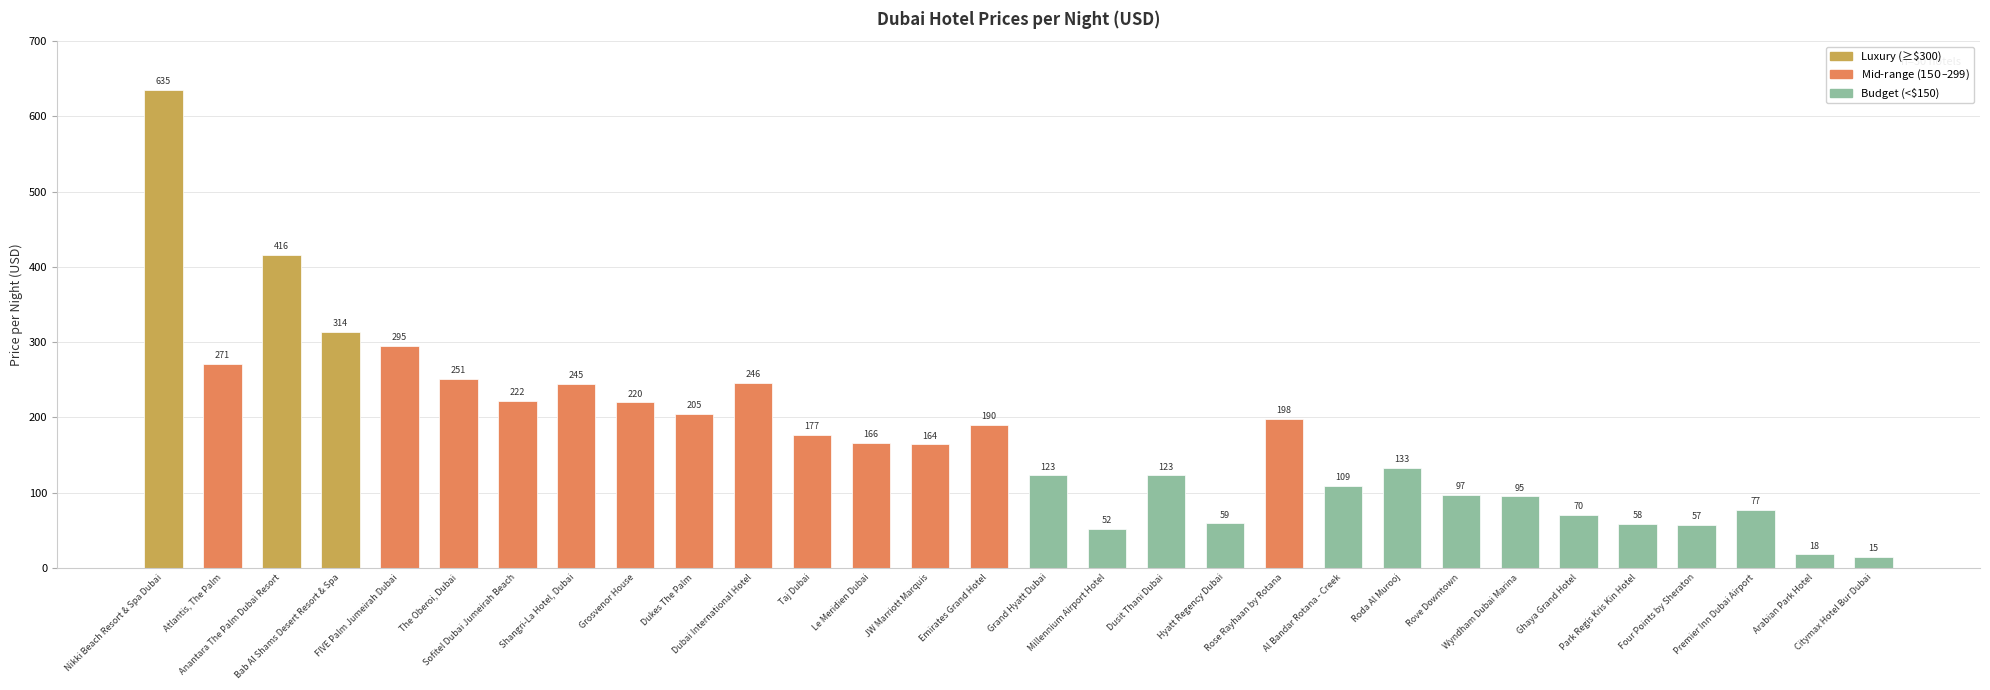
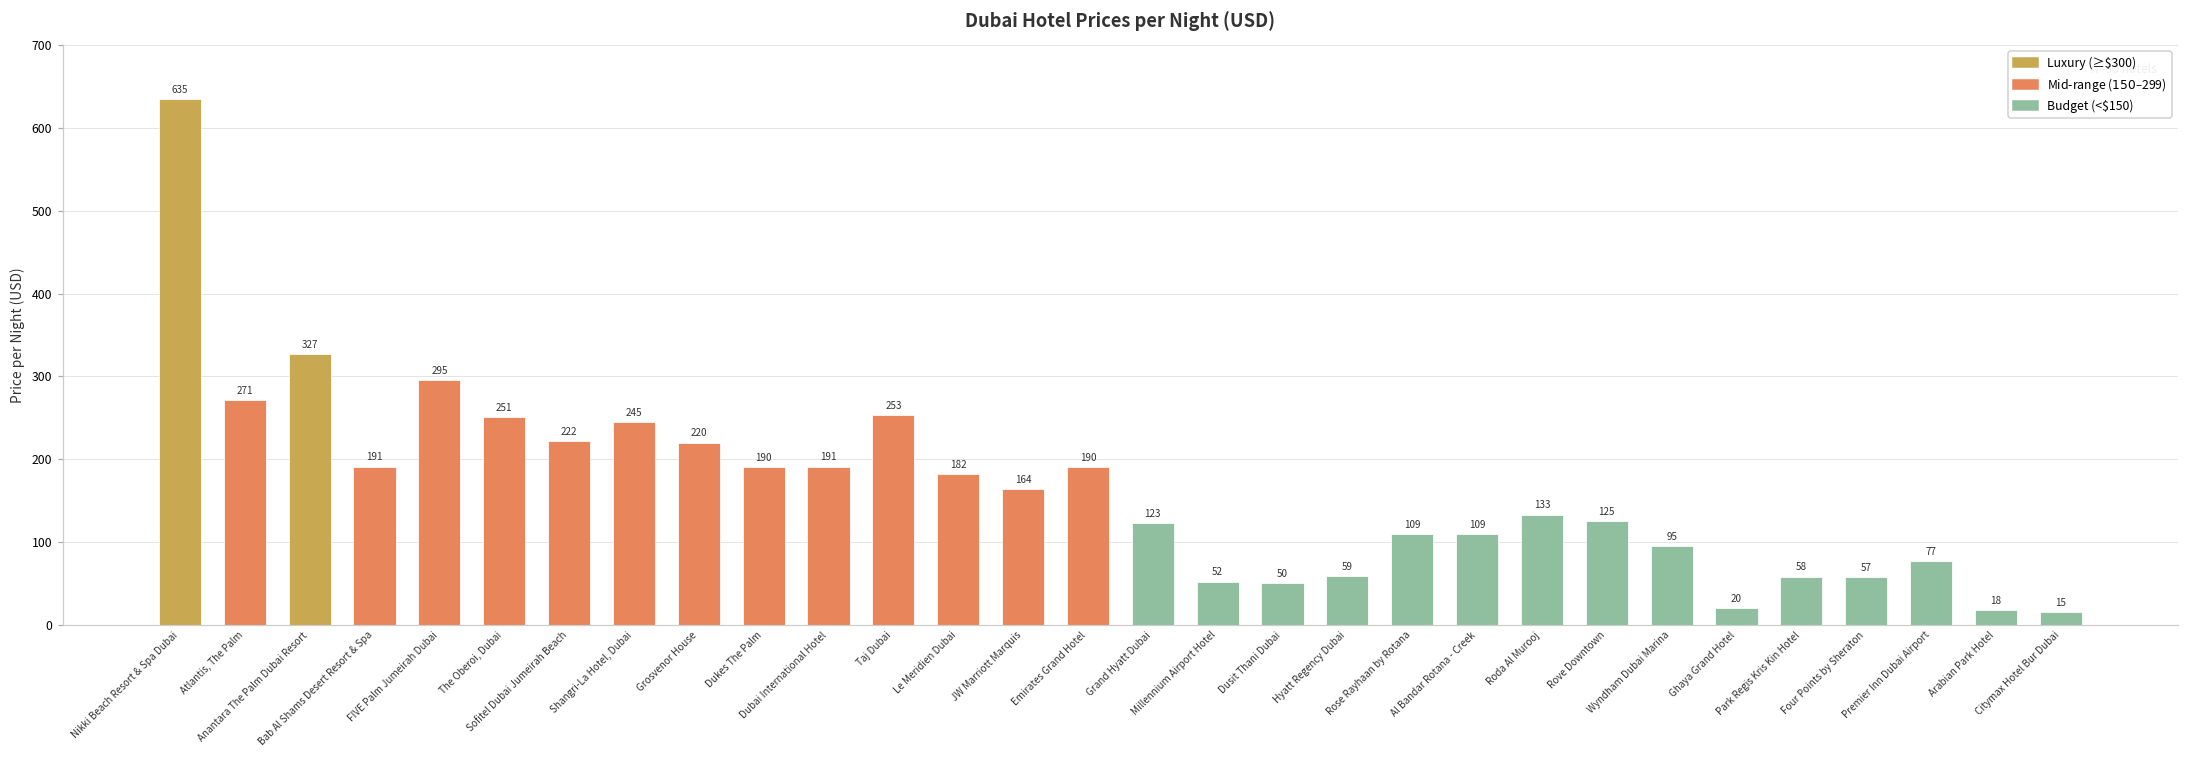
  {
    "Nikki Beach Resort & Spa Dubai": 635,
    "Atlantis, The Palm": 271,
-   "Anantara The Palm Dubai Resort": 416,
-   "Bab Al Shams Desert Resort & Spa": 314,
+   "Anantara The Palm Dubai Resort": 327,
+   "Bab Al Shams Desert Resort & Spa": 191,
    "FIVE Palm Jumeirah Dubai": 295,
    "The Oberoi, Dubai": 251,
    "Sofitel Dubai Jumeirah Beach": 222,
    "Shangri-La Hotel, Dubai": 245,
    "Grosvenor House": 220,
-   "Dukes The Palm": 205,
-   "Dubai International Hotel": 246,
-   "Taj Dubai": 177,
-   "Le Meridien Dubai": 166,
+   "Dukes The Palm": 190,
+   "Dubai International Hotel": 191,
+   "Taj Dubai": 253,
+   "Le Meridien Dubai": 182,
    "JW Marriott Marquis": 164,
    "Emirates Grand Hotel": 190,
    "Grand Hyatt Dubai": 123,
    "Millennium Airport Hotel": 52,
-   "Dusit Thani Dubai": 123,
+   "Dusit Thani Dubai": 50,
    "Hyatt Regency Dubai": 59,
-   "Rose Rayhaan by Rotana": 198,
+   "Rose Rayhaan by Rotana": 109,
    "Al Bandar Rotana - Creek": 109,
    "Roda Al Murooj": 133,
-   "Rove Downtown": 97,
+   "Rove Downtown": 125,
    "Wyndham Dubai Marina": 95,
-   "Ghaya Grand Hotel": 70,
+   "Ghaya Grand Hotel": 20,
    "Park Regis Kris Kin Hotel": 58,
    "Four Points by Sheraton": 57,
    "Premier Inn Dubai Airport": 77,
    "Arabian Park Hotel": 18,
    "Citymax Hotel Bur Dubai": 15
  }
